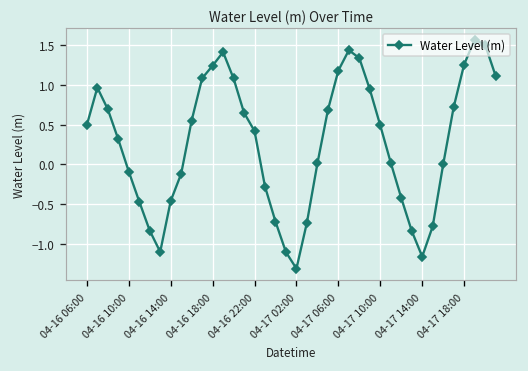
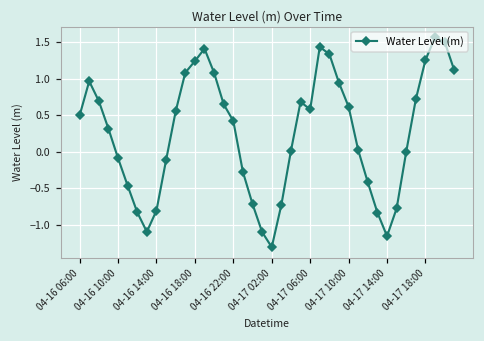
  {
    "04-16 06:00": 0.5,
    "04-16 10:00": -0.1,
-   "04-16 14:00": -0.5,
+   "04-16 14:00": -0.8,
    "04-16 18:00": 1.2,
    "04-16 22:00": 0.4,
    "04-17 02:00": -1.3,
-   "04-17 06:00": 1.2,
-   "04-17 10:00": 0.5,
+   "04-17 06:00": 0.6,
+   "04-17 10:00": 0.6,
    "04-17 14:00": -1.2,
    "04-17 18:00": 1.3
  }
